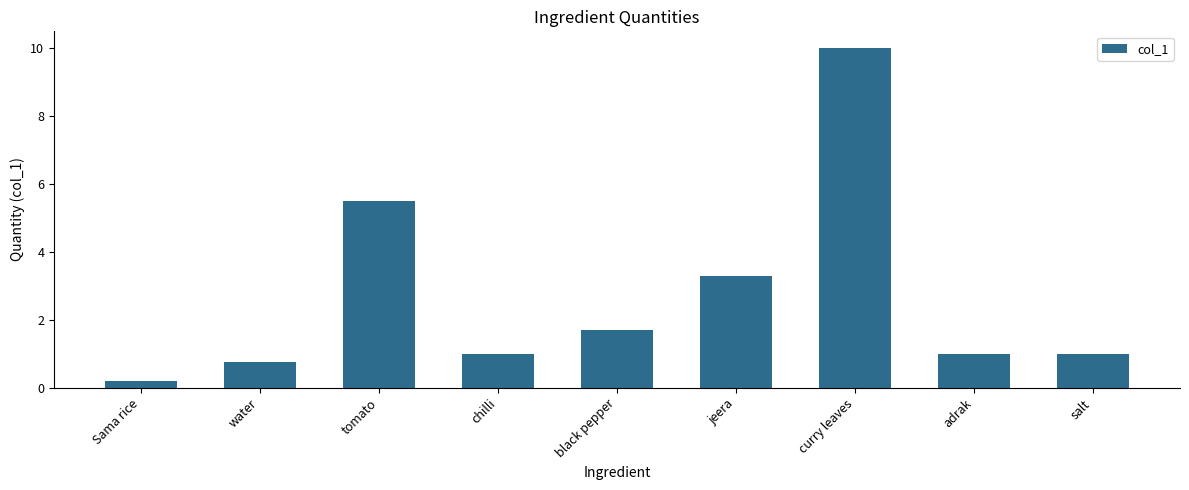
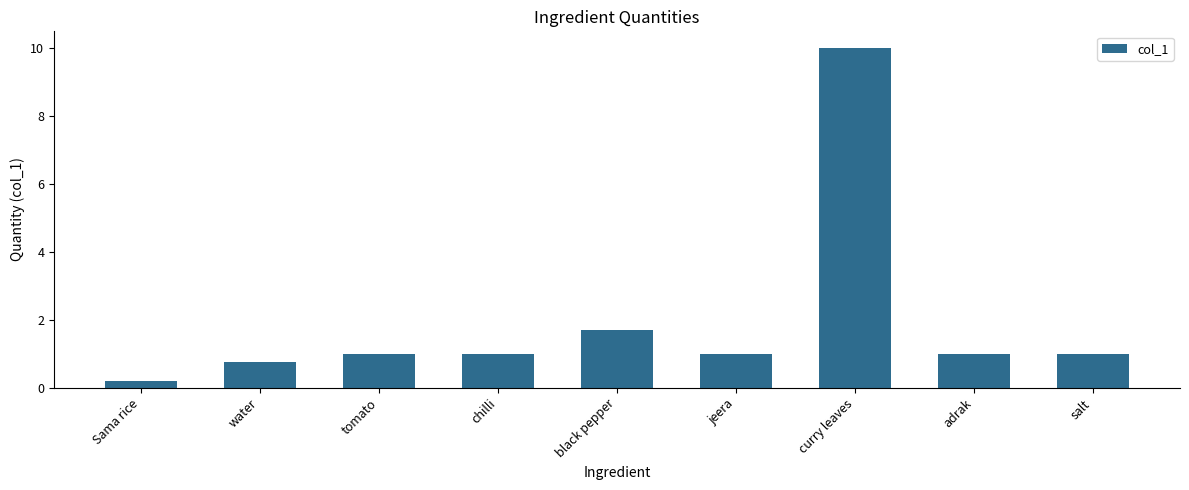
  {
    "Sama rice": 0.2,
    "water": 0.8,
-   "tomato": 5.5,
+   "tomato": 1.0,
    "chilli": 1.0,
    "black pepper": 1.7,
-   "jeera": 3.3,
+   "jeera": 1.0,
    "curry leaves": 10.0,
    "adrak": 1.0,
    "salt": 1.0
  }
